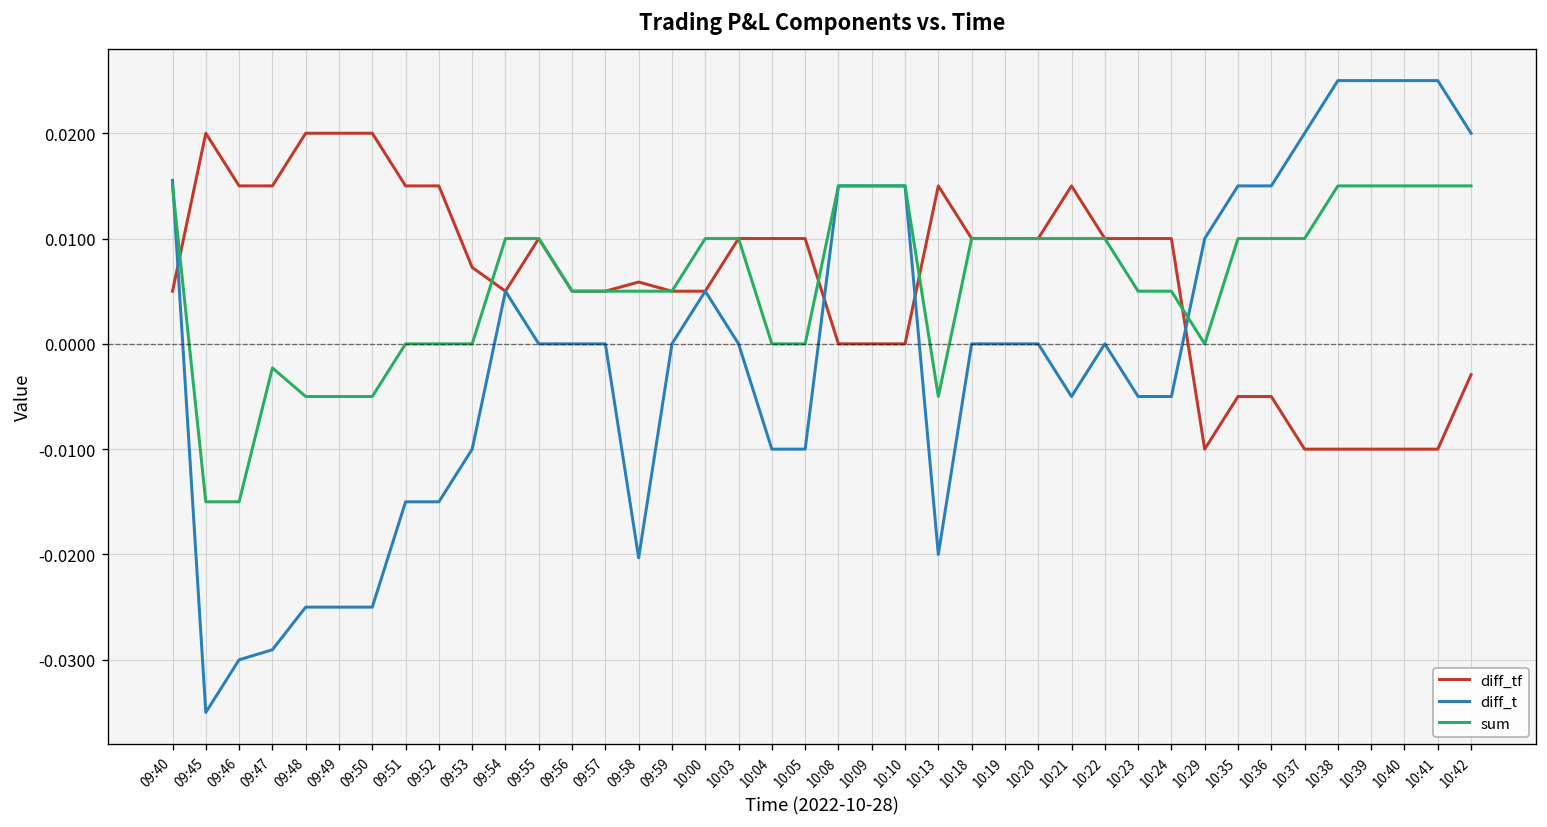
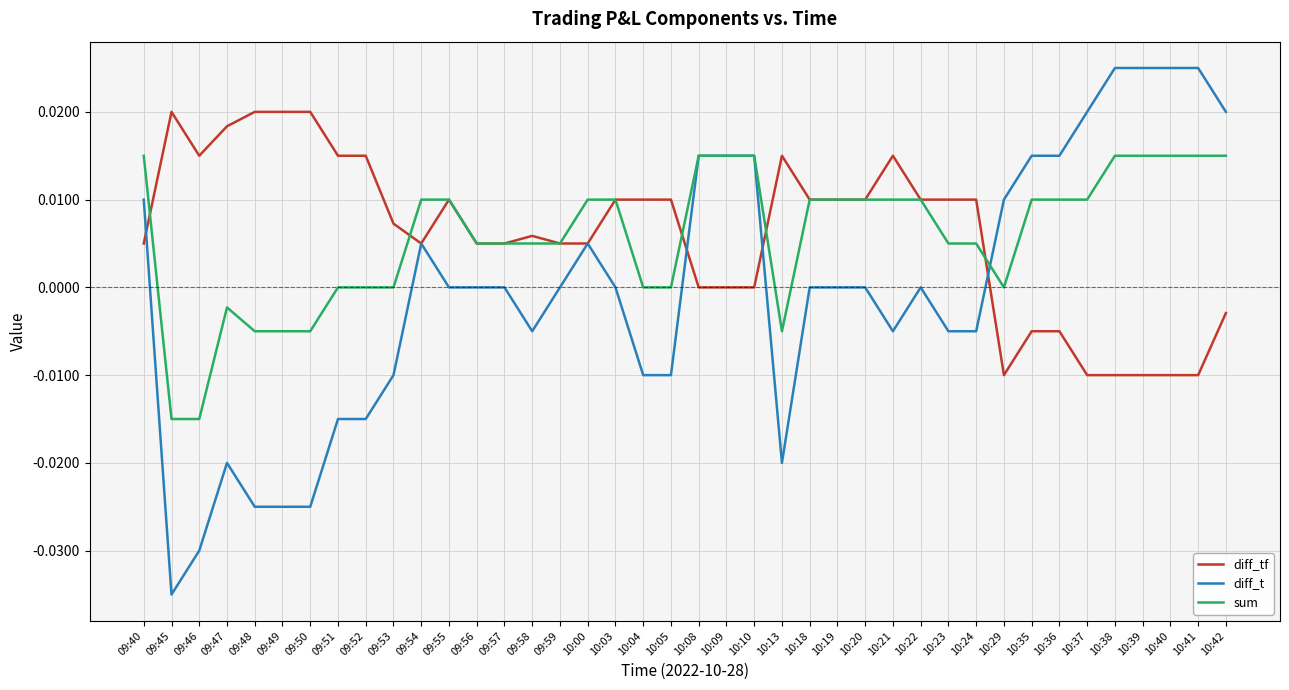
  {
    "diff_tf": {
      "09:40": 0.005,
      "09:45": 0.020,
      "09:46": 0.015,
-     "09:47": 0.015,
+     "09:47": 0.018,
      "09:48": 0.020,
      "09:49": 0.020,
      "09:50": 0.020,
      "09:51": 0.015,
      "09:52": 0.015,
      "09:53": 0.007,
      "09:58": 0.006,
      "10:04": 0.010,
      "10:05": 0.010,
      "10:08": 0.000,
      "10:09": 0.000,
      "10:10": 0.000,
      "10:13": 0.015,
      "10:21": 0.015,
      "10:23": 0.010,
      "10:24": 0.010,
      "10:29": -0.010,
      "10:35": -0.005,
      "10:36": -0.005,
      "10:37": -0.010,
      "10:38": -0.010,
      "10:39": -0.010,
      "10:40": -0.010,
      "10:41": -0.010,
      "10:42": -0.003
    },
    "diff_t": {
-     "09:40": 0.016,
+     "09:40": 0.010,
      "09:45": -0.035,
      "09:46": -0.030,
-     "09:47": -0.029,
+     "09:47": -0.020,
      "09:48": -0.025,
      "09:49": -0.025,
      "09:50": -0.025,
      "09:51": -0.015,
      "09:52": -0.015,
      "09:53": -0.010,
      "09:55": 0.000,
      "09:56": 0.000,
      "09:57": 0.000,
-     "09:58": -0.020,
+     "09:58": -0.005,
      "09:59": 0.000,
      "10:03": 0.000,
      "10:04": -0.010,
      "10:05": -0.010,
      "10:13": -0.020,
      "10:18": 0.000,
      "10:19": 0.000,
      "10:20": 0.000,
      "10:21": -0.005,
      "10:22": 0.000,
      "10:23": -0.005,
      "10:24": -0.005,
      "10:29": 0.010,
      "10:35": 0.015,
      "10:36": 0.015,
      "10:37": 0.020,
      "10:38": 0.025,
      "10:39": 0.025,
      "10:40": 0.025,
      "10:41": 0.025,
      "10:42": 0.020
    },
    "sum": {
      "09:40": 0.015,
      "09:45": -0.015,
      "09:46": -0.015,
      "09:47": -0.002,
      "09:48": -0.005,
      "09:49": -0.005,
      "09:50": -0.005,
      "09:51": 0.000,
      "09:52": 0.000,
      "09:53": 0.000,
      "09:54": 0.010,
      "09:58": 0.005,
      "10:00": 0.010,
      "10:04": 0.000,
      "10:05": 0.000,
      "10:13": -0.005,
      "10:21": 0.010,
      "10:23": 0.005,
      "10:24": 0.005,
      "10:29": 0.000,
      "10:35": 0.010,
      "10:36": 0.010,
      "10:37": 0.010,
      "10:38": 0.015,
      "10:39": 0.015,
      "10:40": 0.015,
      "10:41": 0.015,
      "10:42": 0.015
    }
  }
